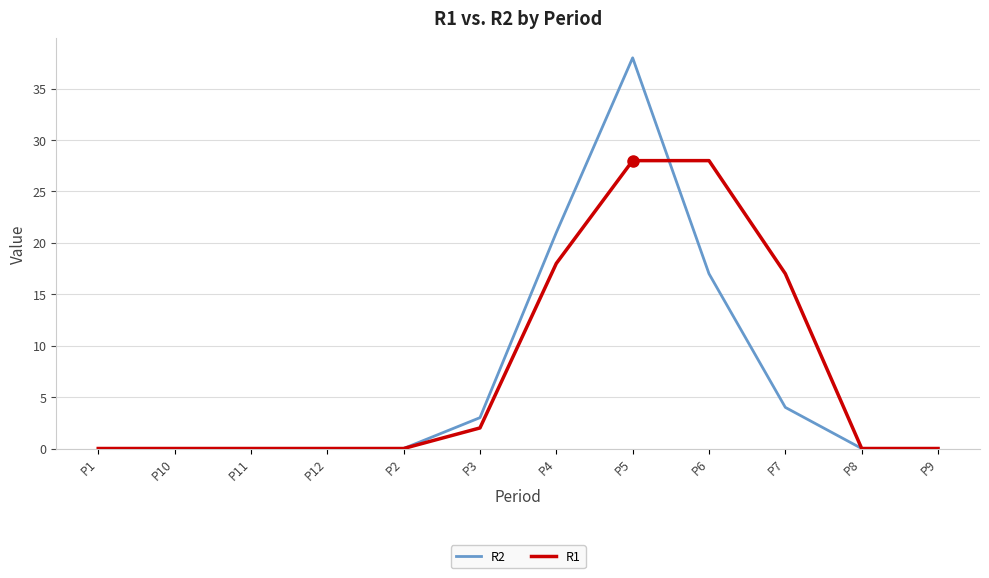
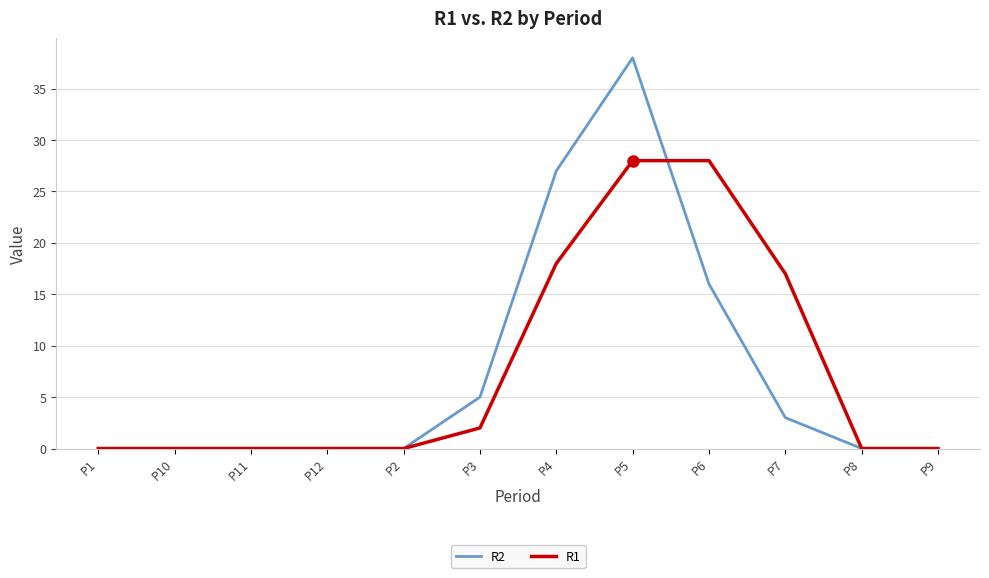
  {
    "R2": {
-     "P3": 3,
-     "P4": 21,
+     "P3": 5,
+     "P4": 27,
      "P5": 38,
-     "P6": 17,
-     "P7": 4
+     "P6": 16,
+     "P7": 3
    }
  }
